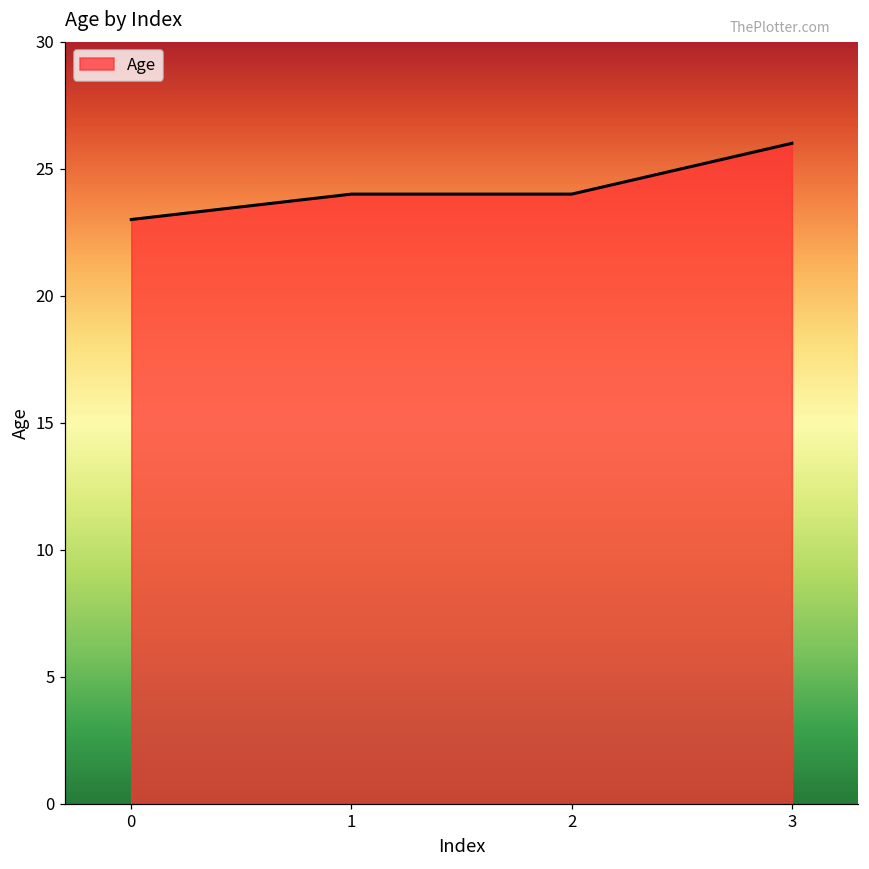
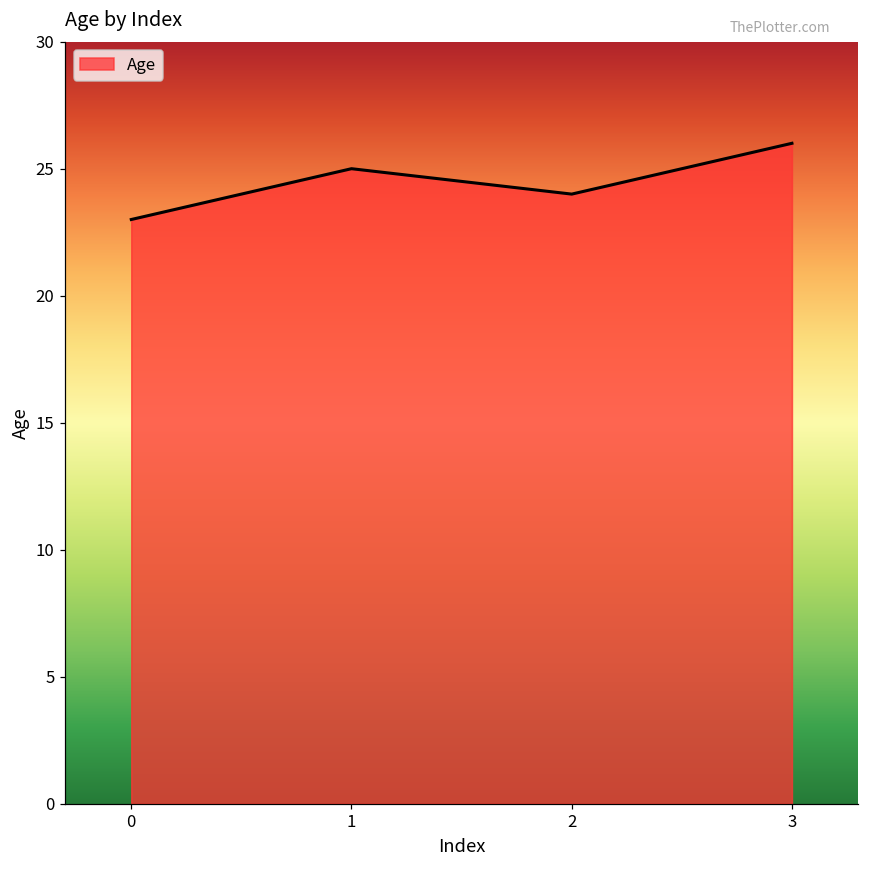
  {
    "0": 23,
-   "1": 24,
+   "1": 25,
    "2": 24,
    "3": 26
  }
